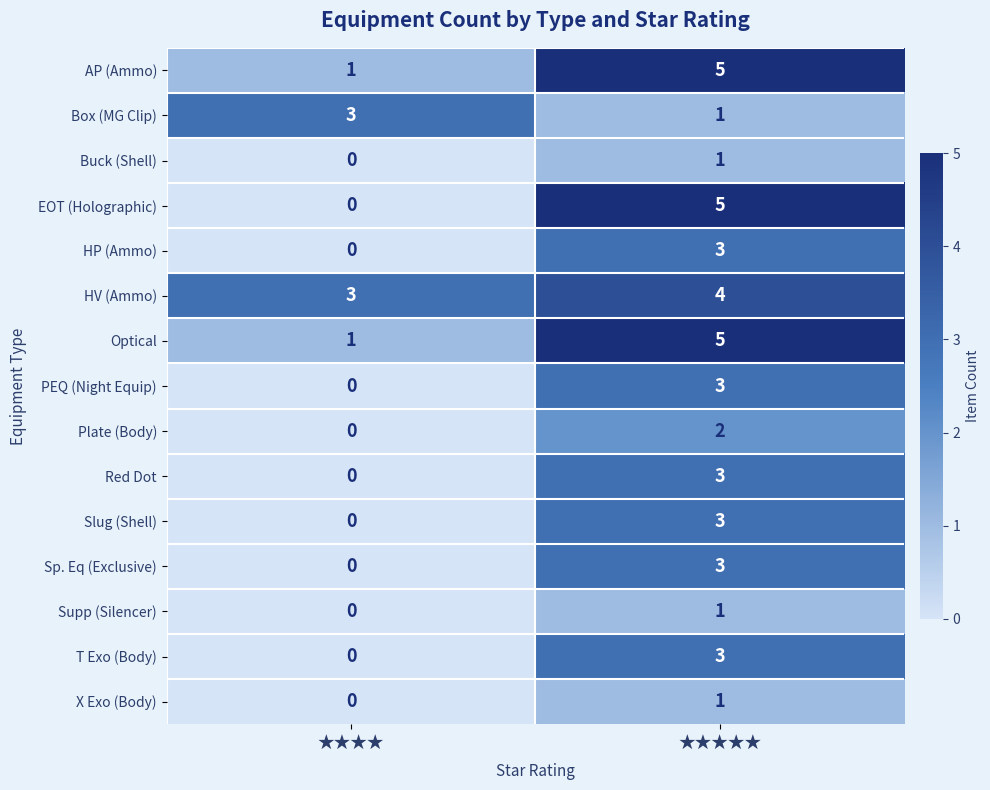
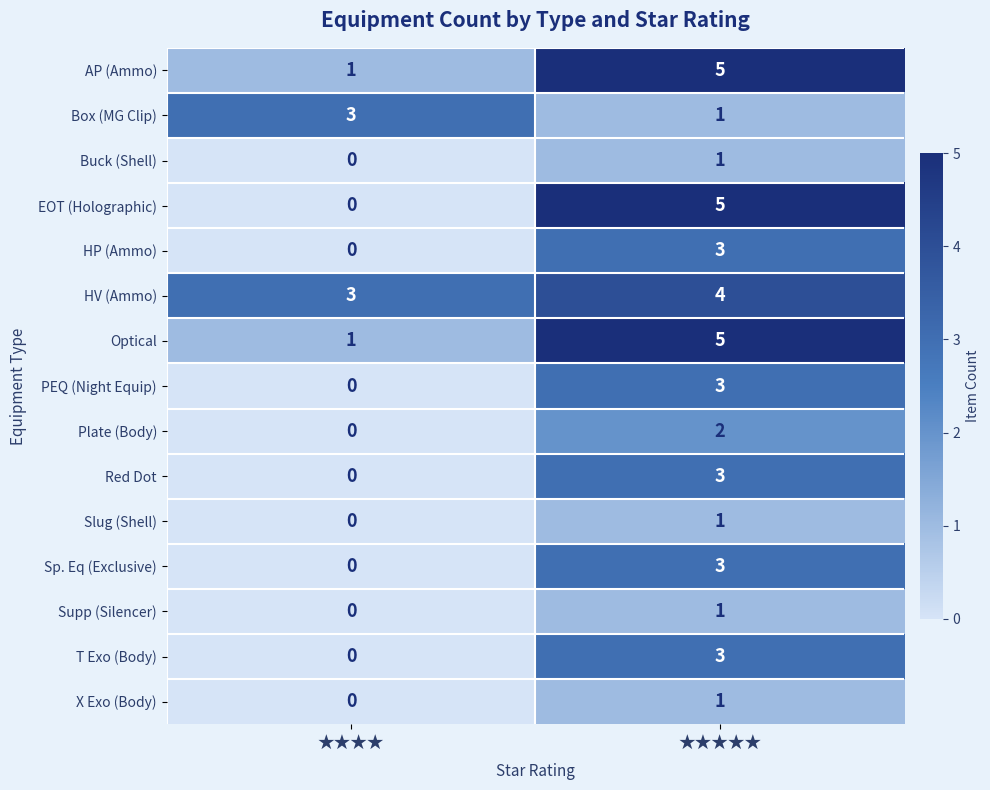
  {
    "AP (Ammo)": {
      "★★★★": 1,
      "★★★★★": 5
    },
    "Box (MG Clip)": {
      "★★★★": 3,
      "★★★★★": 1
    },
    "Buck (Shell)": {
      "★★★★": 0,
      "★★★★★": 1
    },
    "EOT (Holographic)": {
      "★★★★": 0,
      "★★★★★": 5
    },
    "HP (Ammo)": {
      "★★★★": 0,
      "★★★★★": 3
    },
    "HV (Ammo)": {
      "★★★★": 3,
      "★★★★★": 4
    },
    "Optical": {
      "★★★★": 1,
      "★★★★★": 5
    },
    "PEQ (Night Equip)": {
      "★★★★": 0,
      "★★★★★": 3
    },
    "Plate (Body)": {
      "★★★★": 0,
      "★★★★★": 2
    },
    "Red Dot": {
      "★★★★": 0,
      "★★★★★": 3
    },
    "Slug (Shell)": {
      "★★★★": 0,
-     "★★★★★": 3
+     "★★★★★": 1
    },
    "Sp. Eq (Exclusive)": {
      "★★★★": 0,
      "★★★★★": 3
    },
    "Supp (Silencer)": {
      "★★★★": 0,
      "★★★★★": 1
    },
    "T Exo (Body)": {
      "★★★★": 0,
      "★★★★★": 3
    },
    "X Exo (Body)": {
      "★★★★": 0,
      "★★★★★": 1
    }
  }
